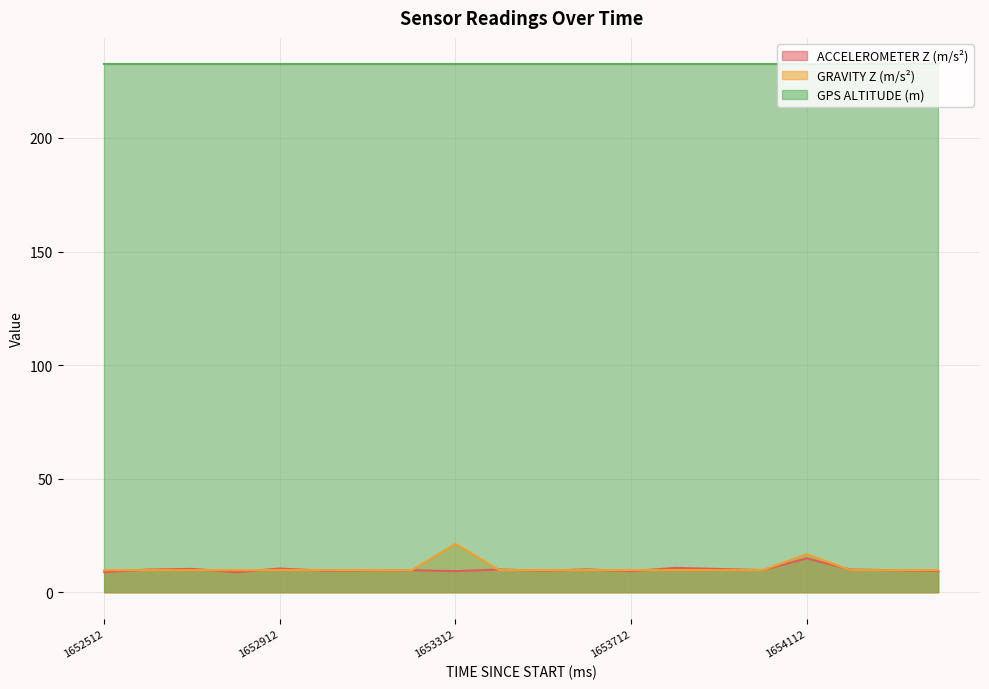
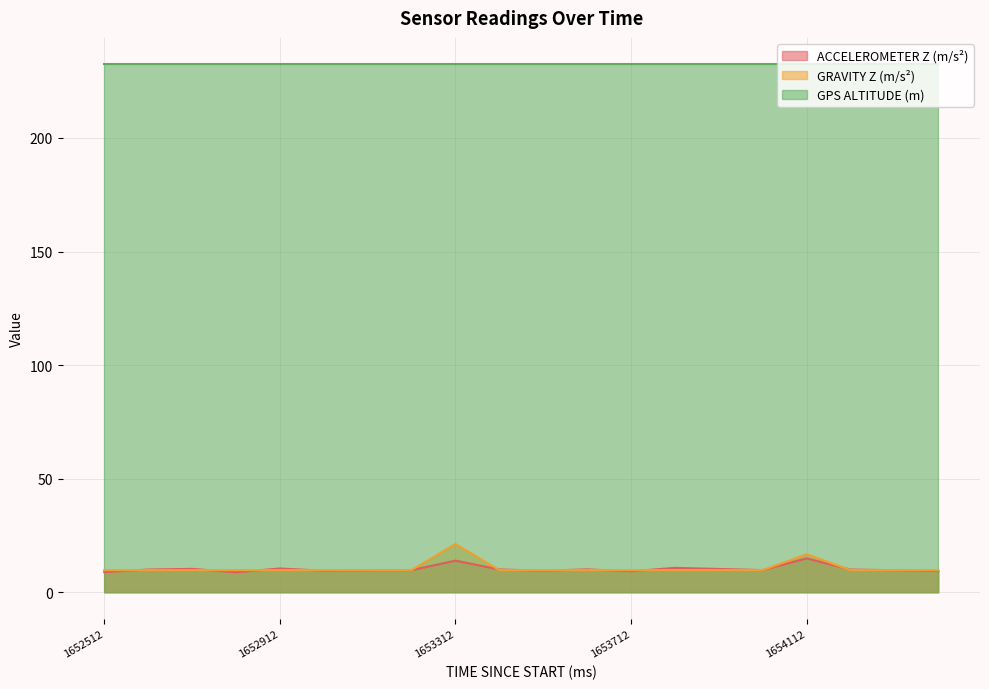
  {
    "ACCELEROMETER Z (m/s²)": {
-     "1653312": 9,
+     "1653312": 14,
      "1654112": 15
    },
    "GRAVITY Z (m/s²)": {
      "1653312": 21,
      "1654112": 17
    },
    "GPS ALTITUDE (m)": {
      "1652512": 232,
      "1652912": 232,
      "1653312": 232,
      "1653712": 232
    }
  }
